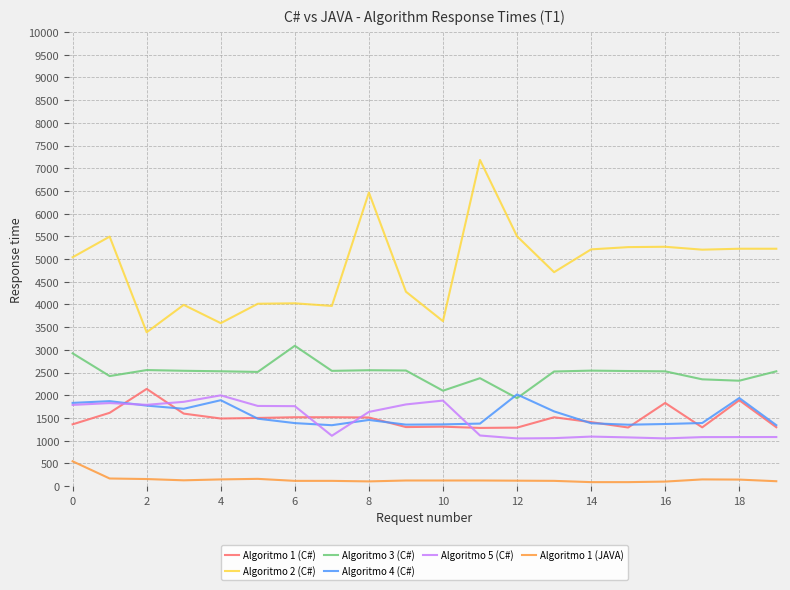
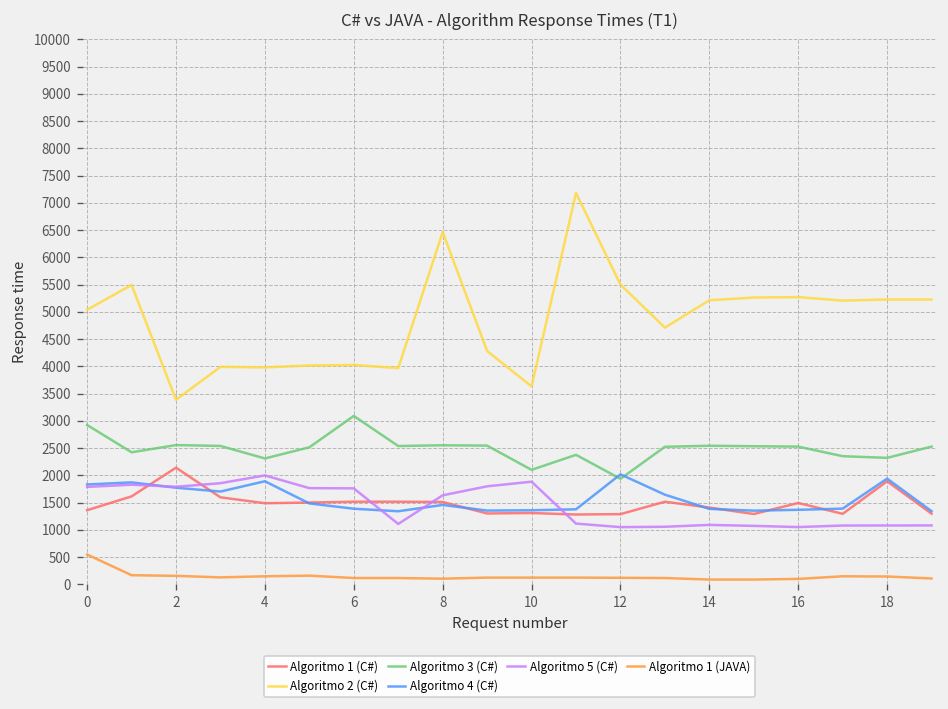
  {
    "Algoritmo 1 (C#)": {
      "0": 1400,
      "2": 2100,
      "4": 1500,
      "6": 1500,
      "12": 1300,
-     "16": 1800
+     "16": 1500
    },
    "Algoritmo 2 (C#)": {
      "0": 5000,
      "2": 3400,
-     "4": 3600,
+     "4": 4000,
      "6": 4000,
      "8": 6500,
      "10": 3600,
      "12": 5500,
      "14": 5200,
      "16": 5300,
      "18": 5200
    },
    "Algoritmo 3 (C#)": {
      "0": 2900,
      "2": 2600,
-     "4": 2500,
+     "4": 2300,
      "6": 3100,
      "8": 2600,
      "10": 2100,
      "12": 1900,
      "14": 2500,
      "16": 2500,
      "18": 2300
    },
    "Algoritmo 4 (C#)": {
      "4": 1900,
      "6": 1400,
      "12": 2000,
      "16": 1400
    },
    "Algoritmo 5 (C#)": {
      "4": 2000,
      "6": 1800,
      "8": 1600,
      "10": 1900,
      "12": 1100,
      "14": 1100,
      "16": 1100,
      "18": 1100
    },
    "Algoritmo 1 (JAVA)": {
      "0": 500,
      "2": 200,
      "4": 100,
      "6": 100,
      "8": 100,
      "10": 100,
      "12": 100,
      "14": 100,
      "16": 100,
      "18": 100
    }
  }
